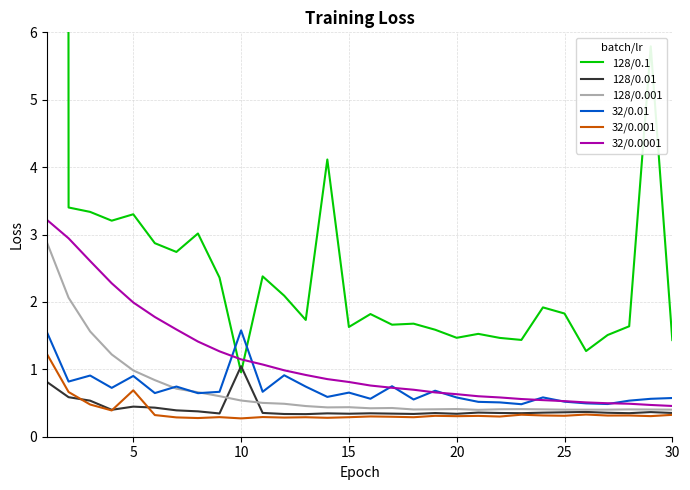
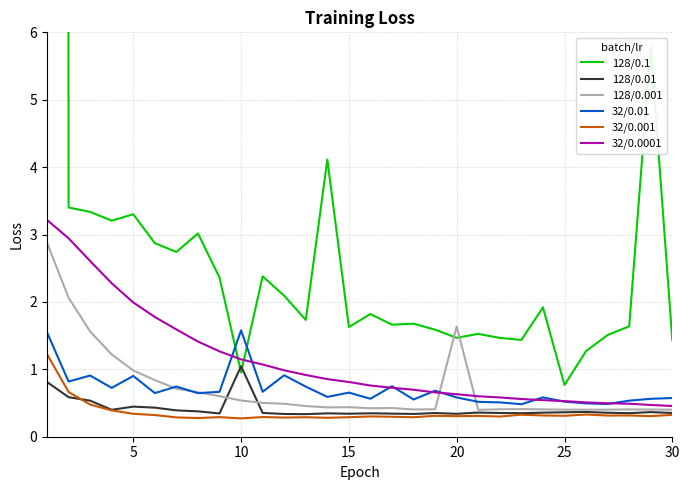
  {
    "128/0.1": {
      "5": 3.3,
      "10": 1.0,
      "15": 1.6,
      "20": 1.5,
-     "25": 1.8,
+     "25": 0.8,
      "30": 1.4
    },
    "128/0.01": {
      "5": 0.4,
      "10": 1.0,
      "15": 0.3,
      "25": 0.4
    },
    "128/0.001": {
      "5": 1.0,
      "10": 0.5,
      "15": 0.4,
-     "20": 0.4,
+     "20": 1.6,
      "25": 0.4,
      "30": 0.4
    },
    "32/0.01": {
      "5": 0.9,
      "10": 1.6,
      "15": 0.7,
      "20": 0.6,
      "30": 0.6
    },
    "32/0.001": {
-     "5": 0.7,
+     "5": 0.3,
      "10": 0.3,
      "15": 0.3,
      "25": 0.3
    },
    "32/0.0001": {
      "5": 2.0,
      "10": 1.1,
      "15": 0.8,
      "20": 0.6,
      "30": 0.5
    }
  }
